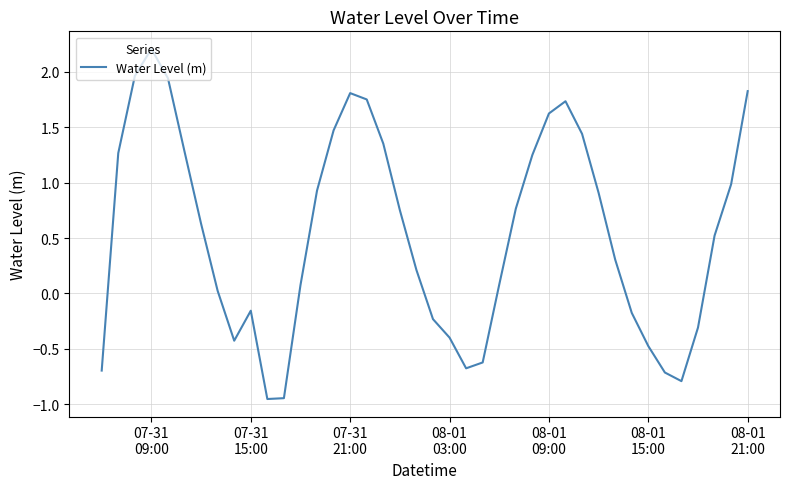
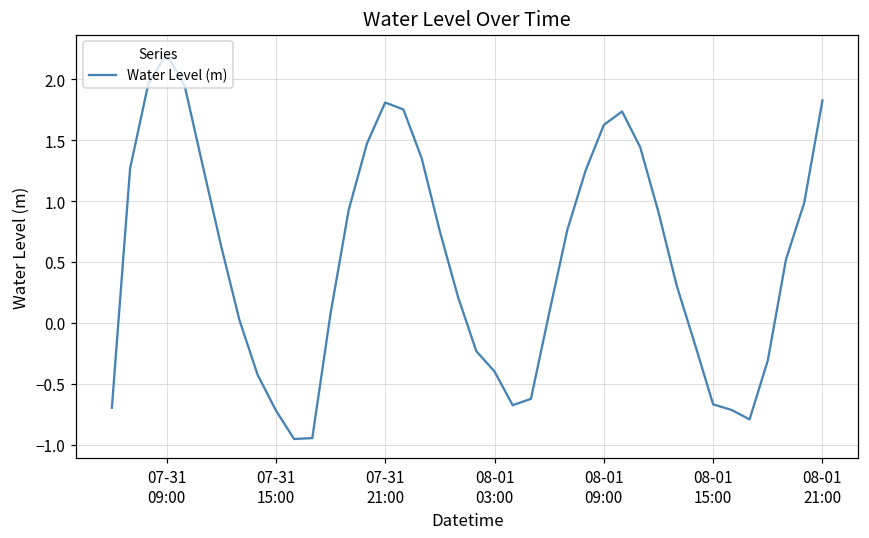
  {
-   "07-31 15:00": -0.16,
+   "07-31 15:00": -0.72,
    "07-31 21:00": 1.81,
    "08-01 03:00": -0.40,
    "08-01 09:00": 1.62,
-   "08-01 15:00": -0.48,
+   "08-01 15:00": -0.67,
    "08-01 21:00": 1.83
  }
